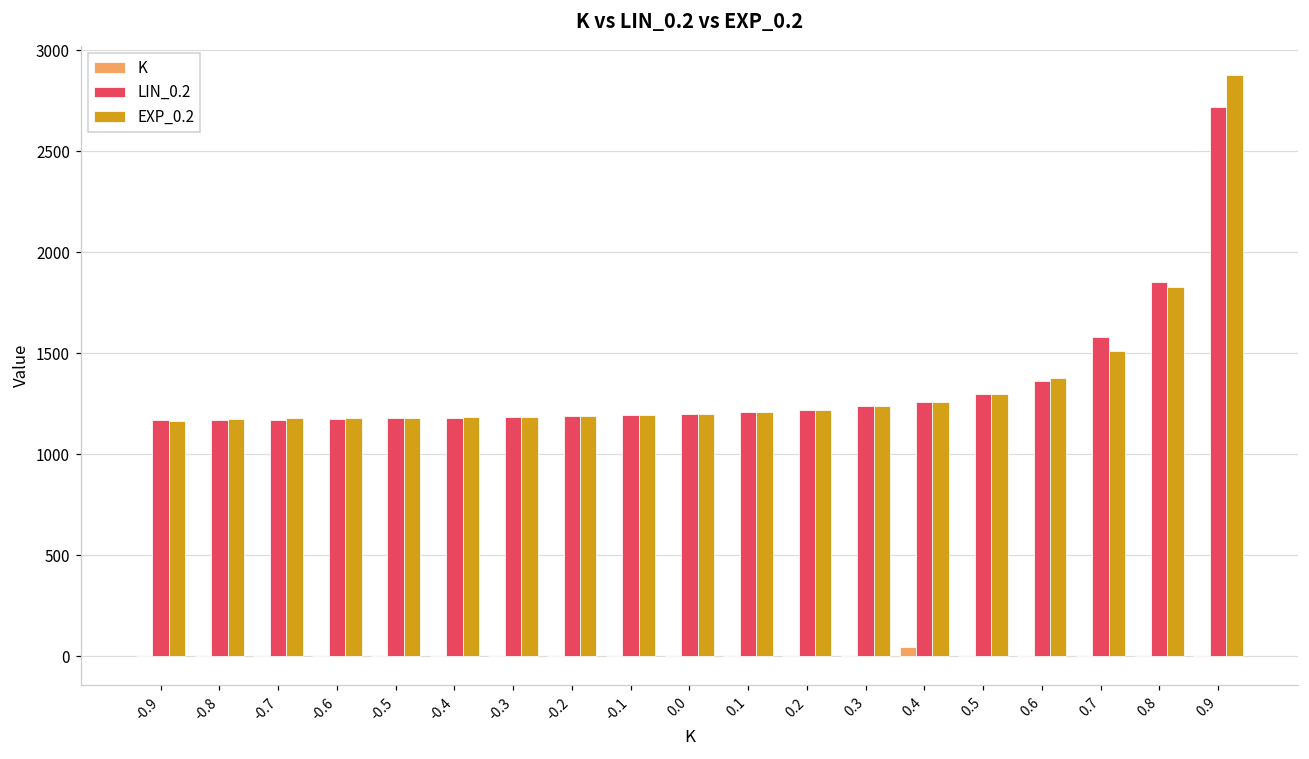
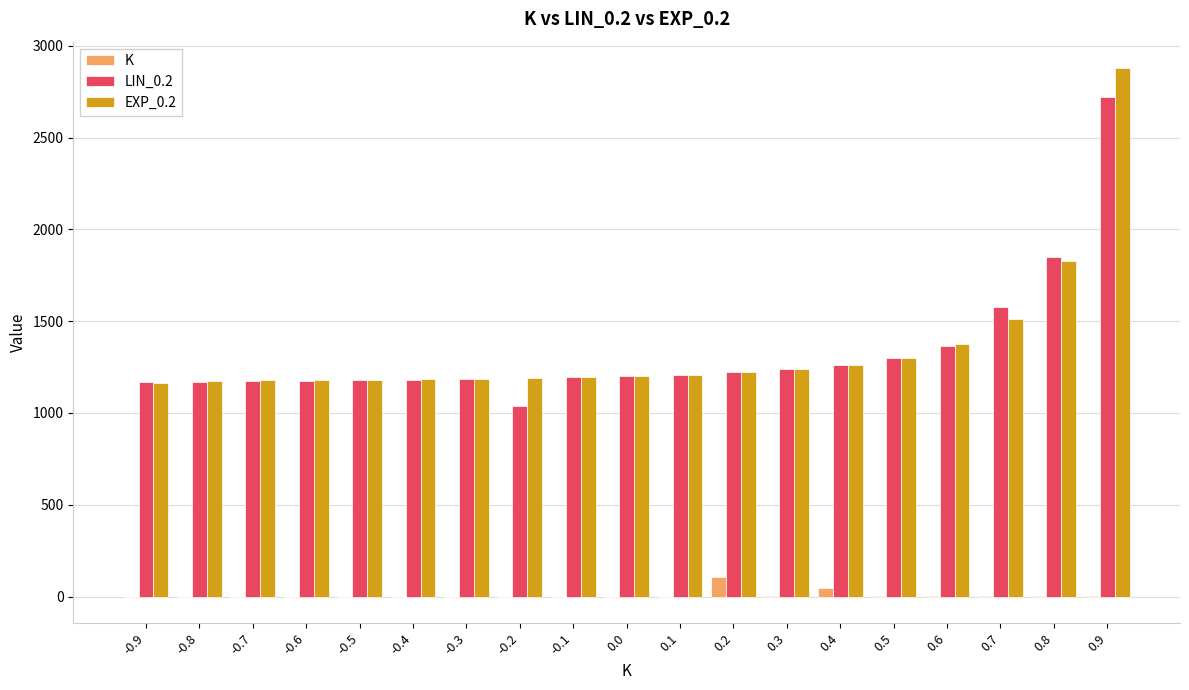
  {
    "K": {
      "0.0": 0,
-     "0.2": 0,
+     "0.2": 110,
      "0.4": 50
    },
    "LIN_0.2": {
      "-0.9": 1170,
      "-0.8": 1170,
      "-0.7": 1170,
      "-0.6": 1170,
      "-0.5": 1180,
      "-0.4": 1180,
      "-0.3": 1190,
-     "-0.2": 1190,
+     "-0.2": 1040,
      "-0.1": 1190,
      "0.0": 1200,
      "0.1": 1210,
      "0.2": 1220,
      "0.3": 1240,
      "0.4": 1260,
      "0.5": 1300,
      "0.6": 1360,
      "0.7": 1580,
      "0.8": 1850,
      "0.9": 2720
    },
    "EXP_0.2": {
      "-0.9": 1170,
      "-0.8": 1170,
      "-0.7": 1180,
      "-0.6": 1180,
      "-0.5": 1180,
      "-0.4": 1180,
      "-0.3": 1190,
      "-0.2": 1190,
      "-0.1": 1190,
      "0.0": 1200,
      "0.1": 1210,
      "0.2": 1220,
      "0.3": 1240,
      "0.4": 1260,
      "0.5": 1300,
      "0.6": 1380,
      "0.7": 1510,
      "0.8": 1830,
      "0.9": 2880
    }
  }
